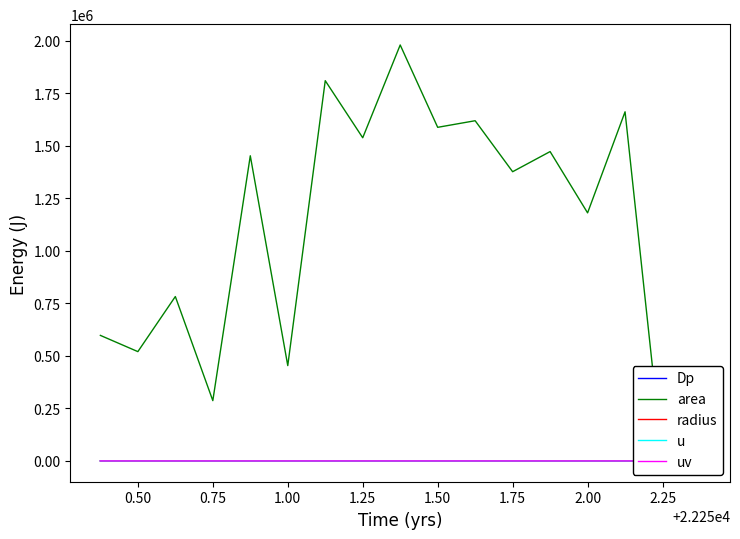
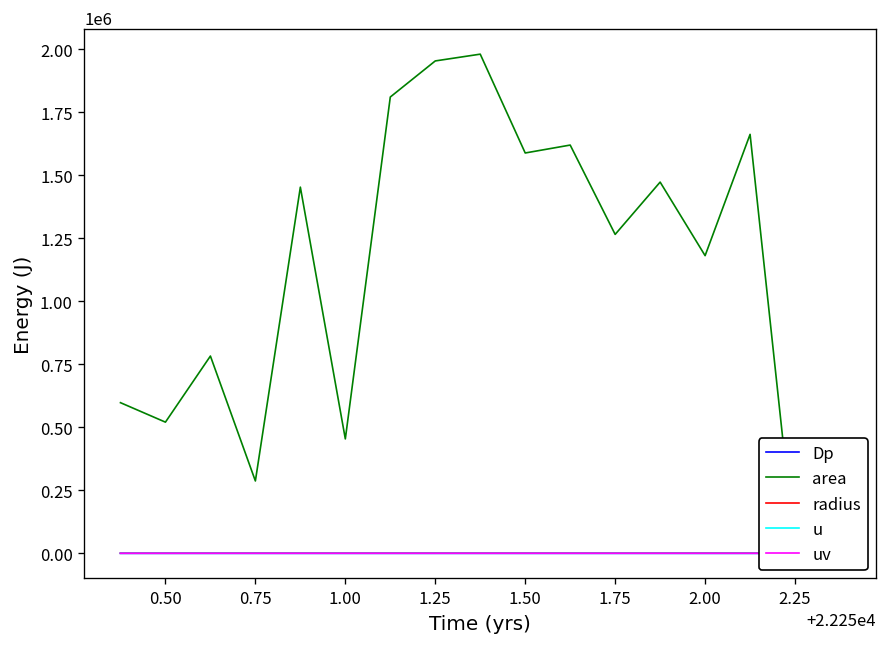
  {
    "uv": {
      "0.50": 0,
      "0.75": 0,
      "1.00": 0,
      "1.25": 0,
      "1.50": 0,
      "1.75": 0,
      "2.00": 0
    },
    "area": {
      "0.50": 520000,
      "0.75": 290000,
      "1.00": 450000,
-     "1.25": 1540000,
+     "1.25": 1950000,
      "1.50": 1590000,
-     "1.75": 1380000,
+     "1.75": 1270000,
      "2.00": 1180000
    }
  }
